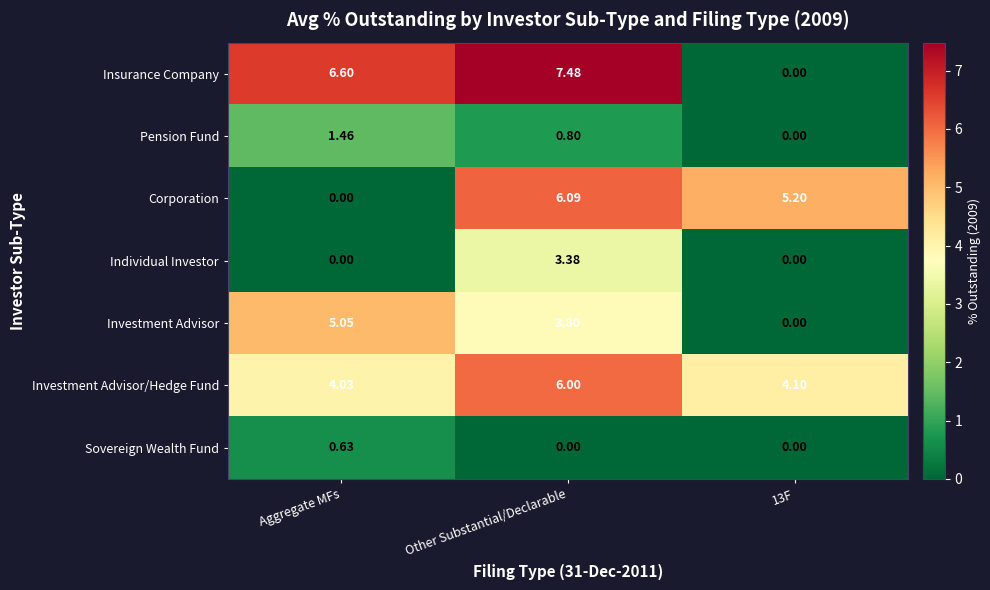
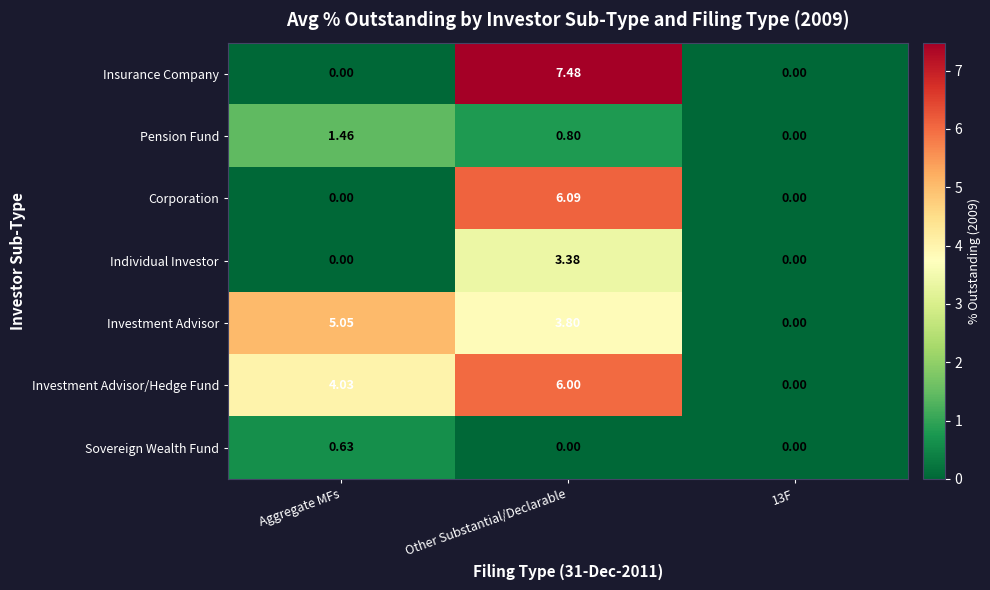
  {
    "Insurance Company": {
-     "Aggregate MFs": 6.60,
+     "Aggregate MFs": 0.00,
      "Other Substantial/Declarable": 7.48,
      "13F": 0.00
    },
    "Pension Fund": {
      "Aggregate MFs": 1.46,
      "Other Substantial/Declarable": 0.80,
      "13F": 0.00
    },
    "Corporation": {
      "Aggregate MFs": 0.00,
      "Other Substantial/Declarable": 6.09,
-     "13F": 5.20
+     "13F": 0.00
    },
    "Individual Investor": {
      "Aggregate MFs": 0.00,
      "Other Substantial/Declarable": 3.38,
      "13F": 0.00
    },
    "Investment Advisor": {
      "Aggregate MFs": 5.05,
      "Other Substantial/Declarable": 3.80,
      "13F": 0.00
    },
    "Investment Advisor/Hedge Fund": {
      "Aggregate MFs": 4.03,
      "Other Substantial/Declarable": 6.00,
-     "13F": 4.10
+     "13F": 0.00
    },
    "Sovereign Wealth Fund": {
      "Aggregate MFs": 0.63,
      "Other Substantial/Declarable": 0.00,
      "13F": 0.00
    }
  }
